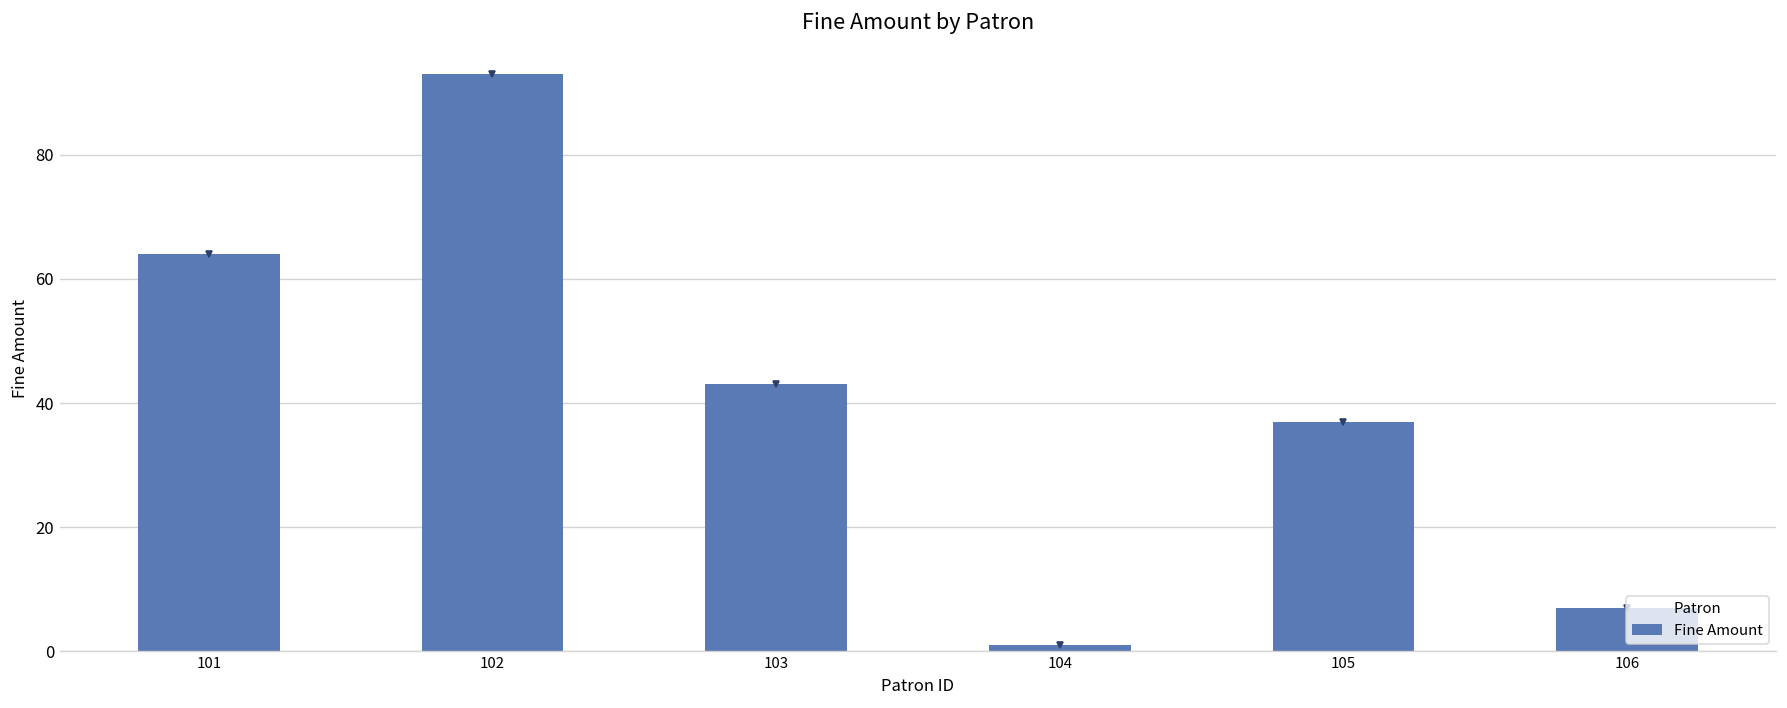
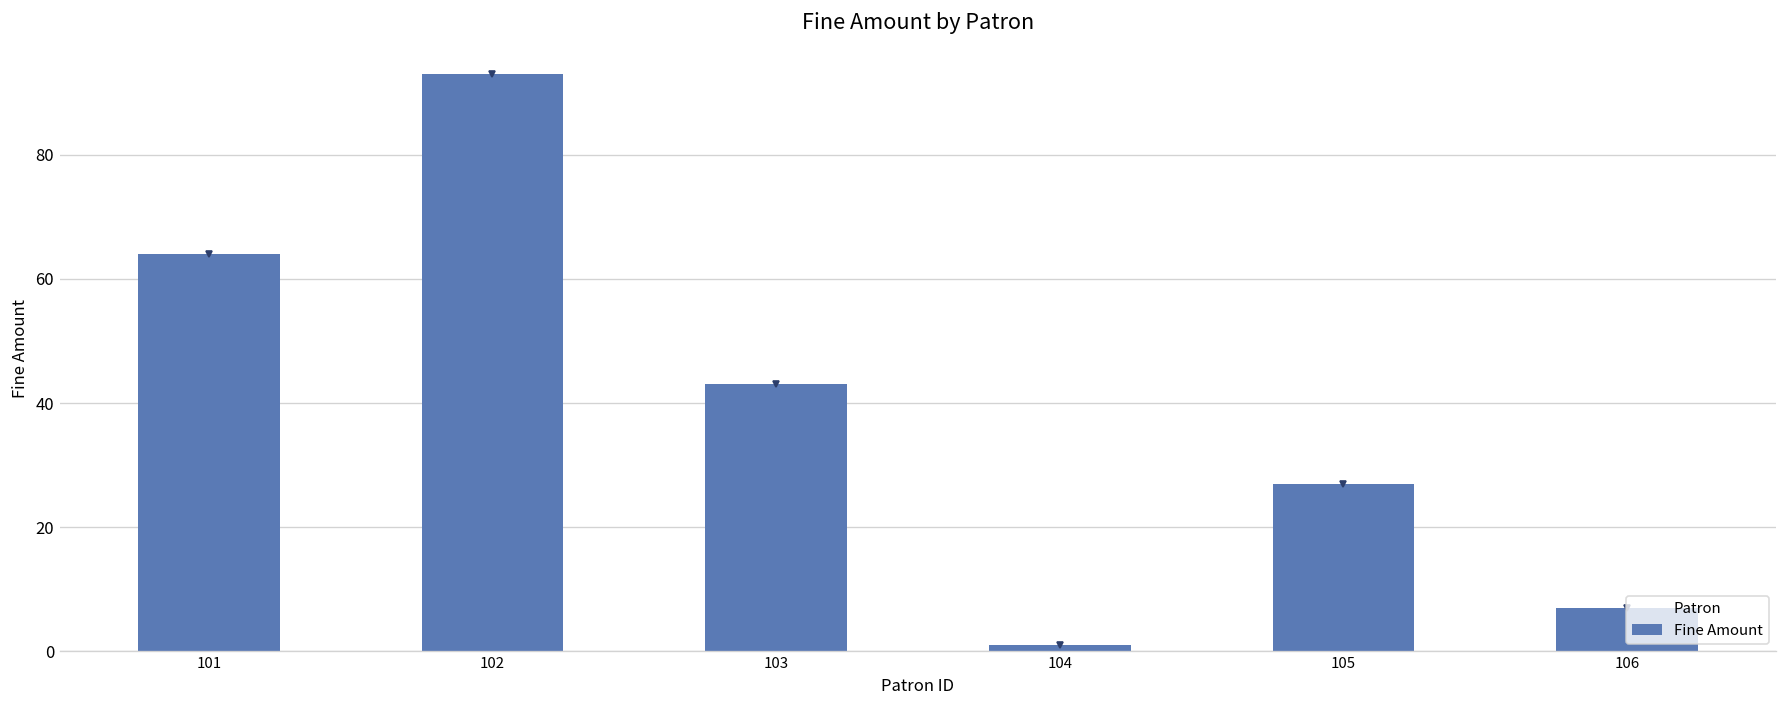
  {
    "Fine Amount": {
      "101": 64,
      "102": 93,
      "103": 43,
      "104": 1,
-     "105": 37
+     "105": 27
    }
  }
